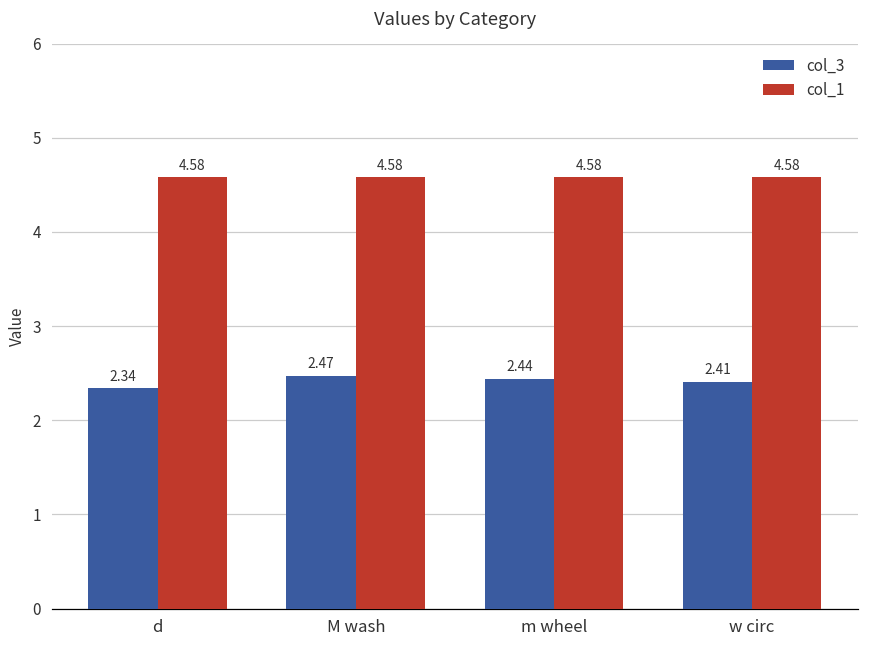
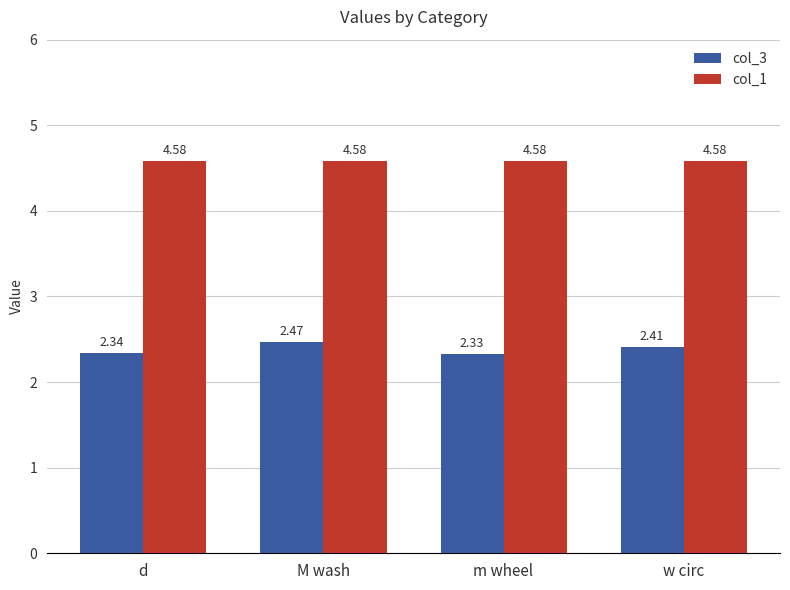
  {
    "col_3": {
      "d": 2.34,
      "M wash": 2.47,
-     "m wheel": 2.44,
+     "m wheel": 2.33,
      "w circ": 2.41
    },
    "col_1": {
      "d": 4.58,
      "M wash": 4.58,
      "m wheel": 4.58,
      "w circ": 4.58
    }
  }
